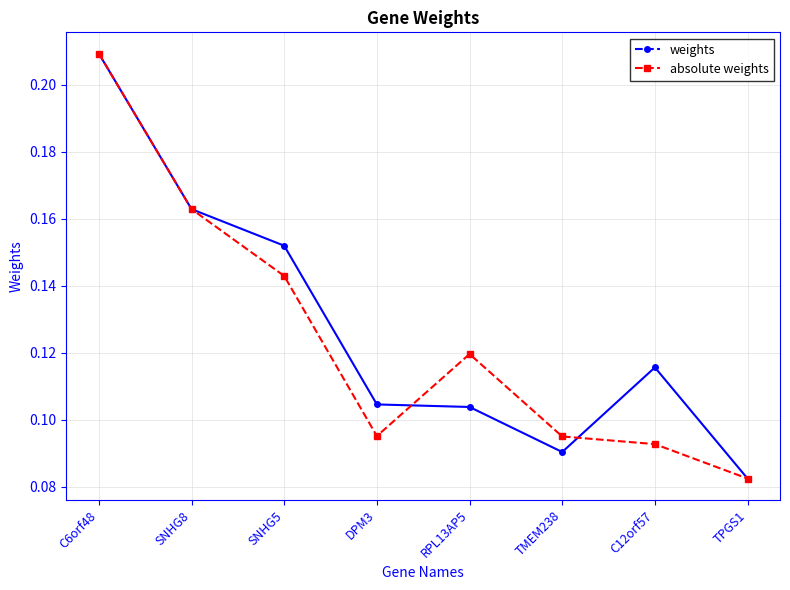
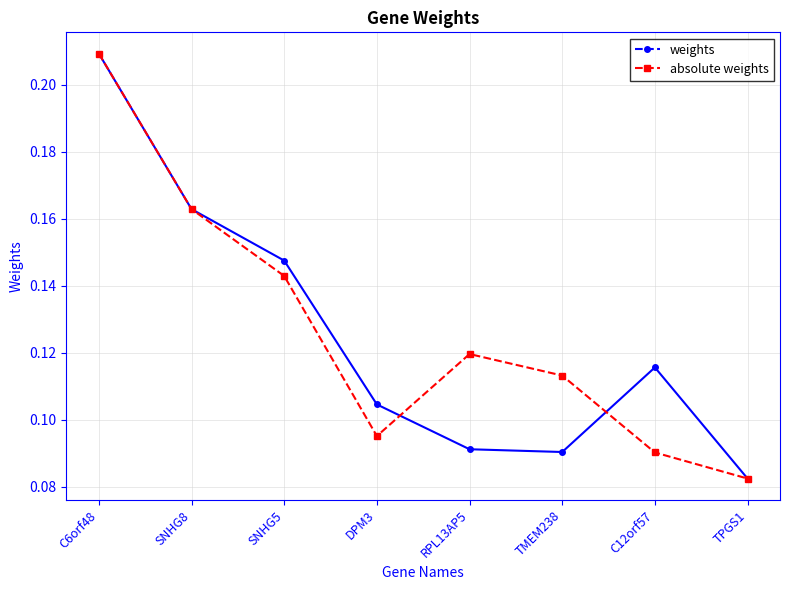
  {
    "weights": {
-     "SNHG5": 0.152,
+     "SNHG5": 0.148,
      "DPM3": 0.105,
-     "RPL13AP5": 0.104,
+     "RPL13AP5": 0.091,
      "TMEM238": 0.090,
      "C12orf57": 0.116
    },
    "absolute weights": {
      "SNHG5": 0.143,
      "DPM3": 0.095,
      "RPL13AP5": 0.120,
-     "TMEM238": 0.095,
-     "C12orf57": 0.093
+     "TMEM238": 0.113,
+     "C12orf57": 0.090
    }
  }
